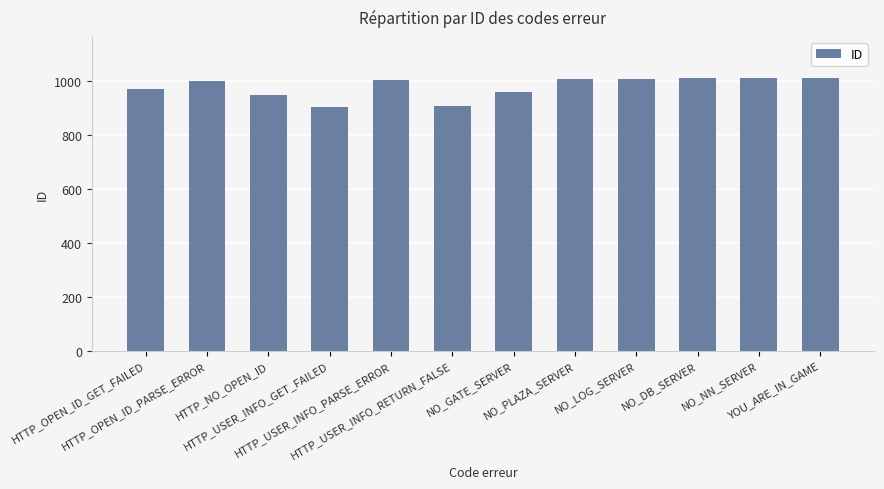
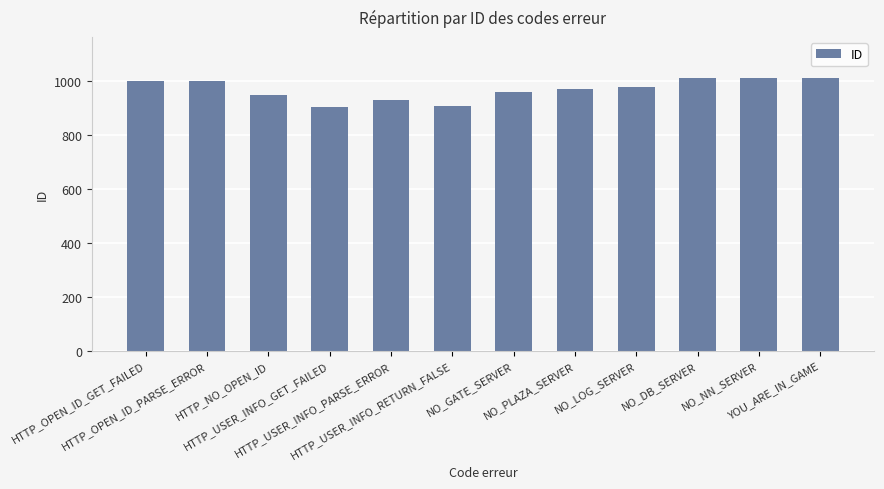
  {
-   "HTTP_OPEN_ID_GET_FAILED": 970,
+   "HTTP_OPEN_ID_GET_FAILED": 1000,
    "HTTP_OPEN_ID_PARSE_ERROR": 1000,
    "HTTP_NO_OPEN_ID": 950,
    "HTTP_USER_INFO_GET_FAILED": 900,
-   "HTTP_USER_INFO_PARSE_ERROR": 1010,
+   "HTTP_USER_INFO_PARSE_ERROR": 930,
    "HTTP_USER_INFO_RETURN_FALSE": 910,
    "NO_GATE_SERVER": 960,
-   "NO_PLAZA_SERVER": 1010,
-   "NO_LOG_SERVER": 1010,
+   "NO_PLAZA_SERVER": 970,
+   "NO_LOG_SERVER": 980,
    "NO_DB_SERVER": 1010,
    "NO_NN_SERVER": 1010,
    "YOU_ARE_IN_GAME": 1010
  }
